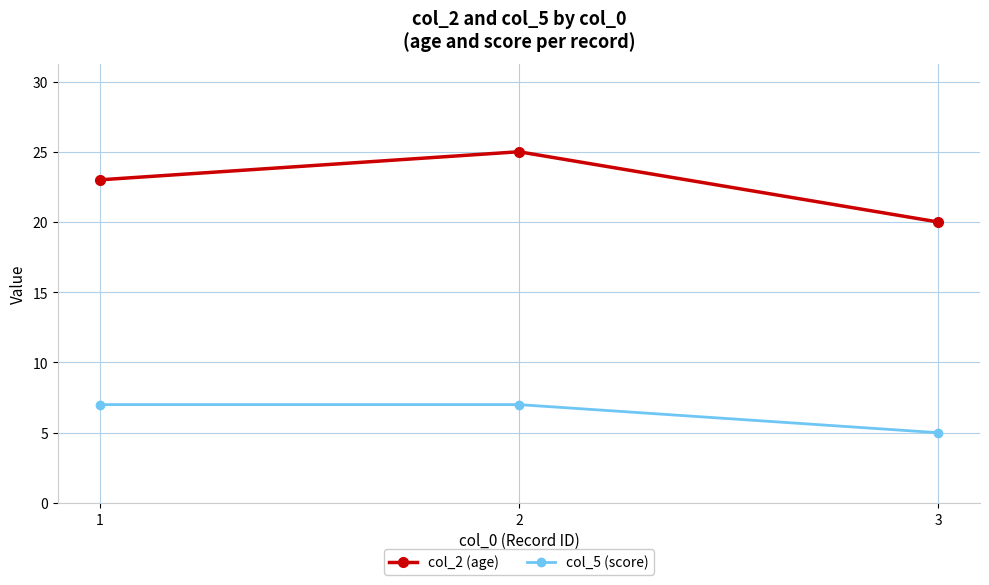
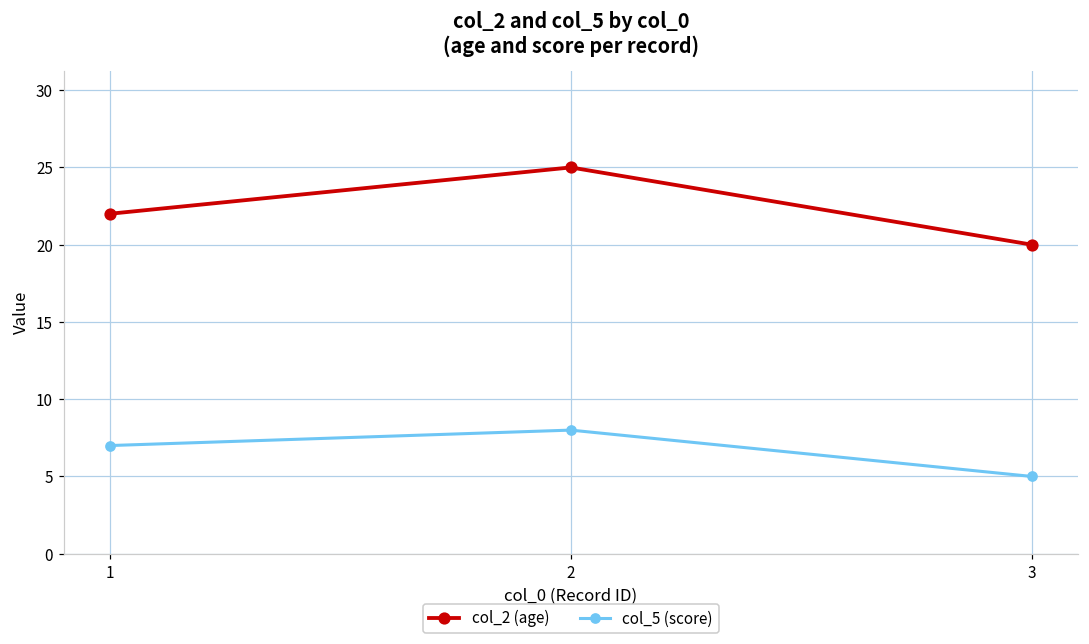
  {
    "col_2 (age)": {
-     "1": 23,
+     "1": 22,
      "2": 25,
      "3": 20
    },
    "col_5 (score)": {
      "1": 7,
-     "2": 7,
+     "2": 8,
      "3": 5
    }
  }
